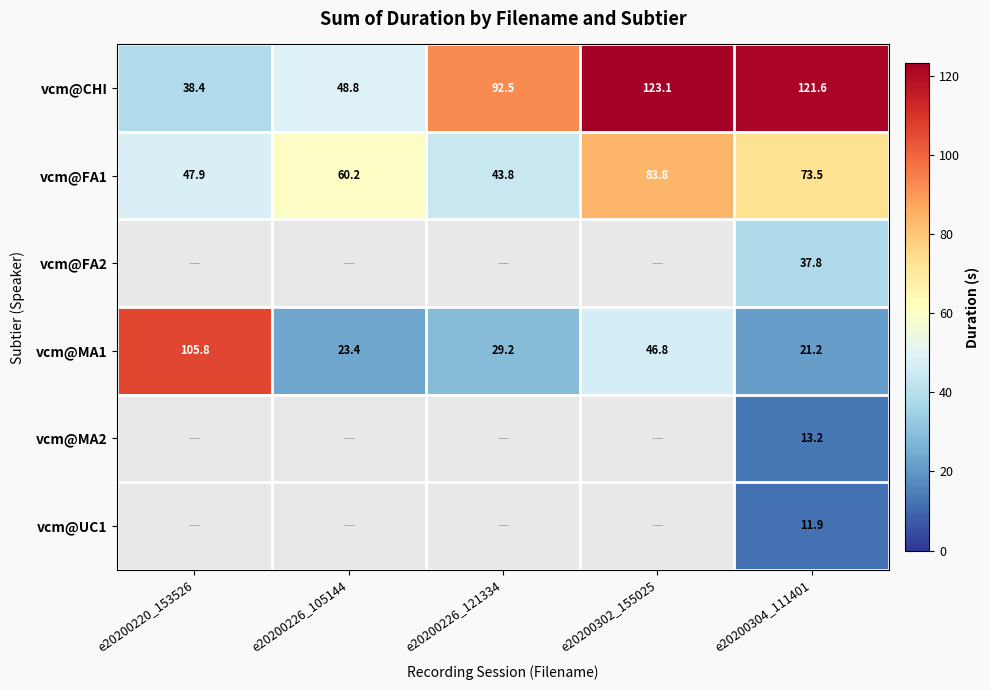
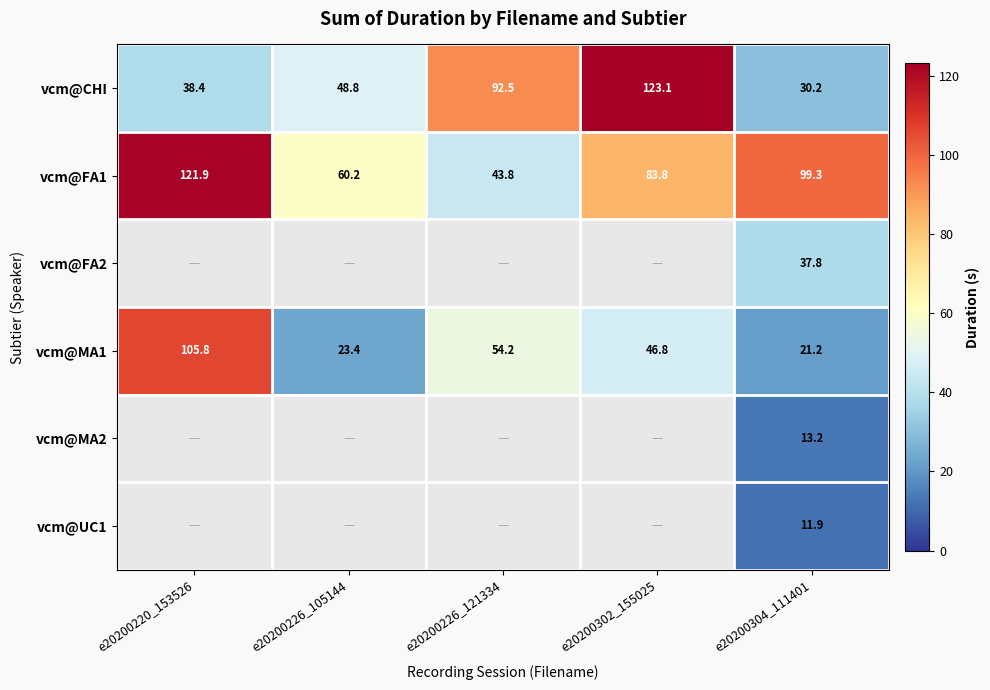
  {
    "vcm@CHI": {
      "e20200220_153526": 38.4,
      "e20200226_105144": 48.8,
      "e20200226_121334": 92.5,
      "e20200302_155025": 123.1,
-     "e20200304_111401": 121.6
+     "e20200304_111401": 30.2
    },
    "vcm@FA1": {
-     "e20200220_153526": 47.9,
+     "e20200220_153526": 121.9,
      "e20200226_105144": 60.2,
      "e20200226_121334": 43.8,
      "e20200302_155025": 83.8,
-     "e20200304_111401": 73.5
+     "e20200304_111401": 99.3
    },
    "vcm@FA2": {
      "e20200304_111401": 37.8
    },
    "vcm@MA1": {
      "e20200220_153526": 105.8,
      "e20200226_105144": 23.4,
-     "e20200226_121334": 29.2,
+     "e20200226_121334": 54.2,
      "e20200302_155025": 46.8,
      "e20200304_111401": 21.2
    },
    "vcm@MA2": {
      "e20200304_111401": 13.2
    },
    "vcm@UC1": {
      "e20200304_111401": 11.9
    }
  }
